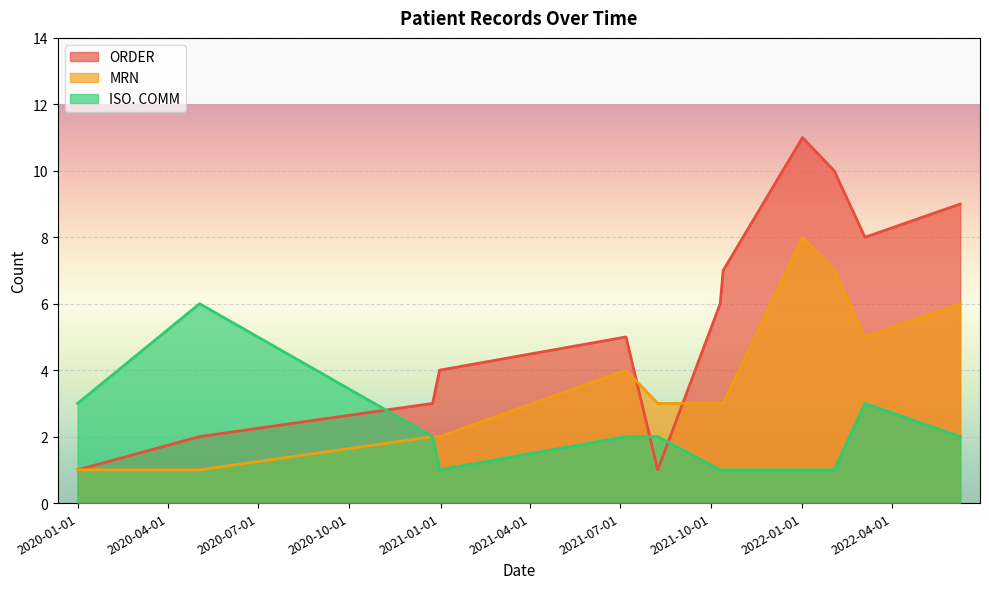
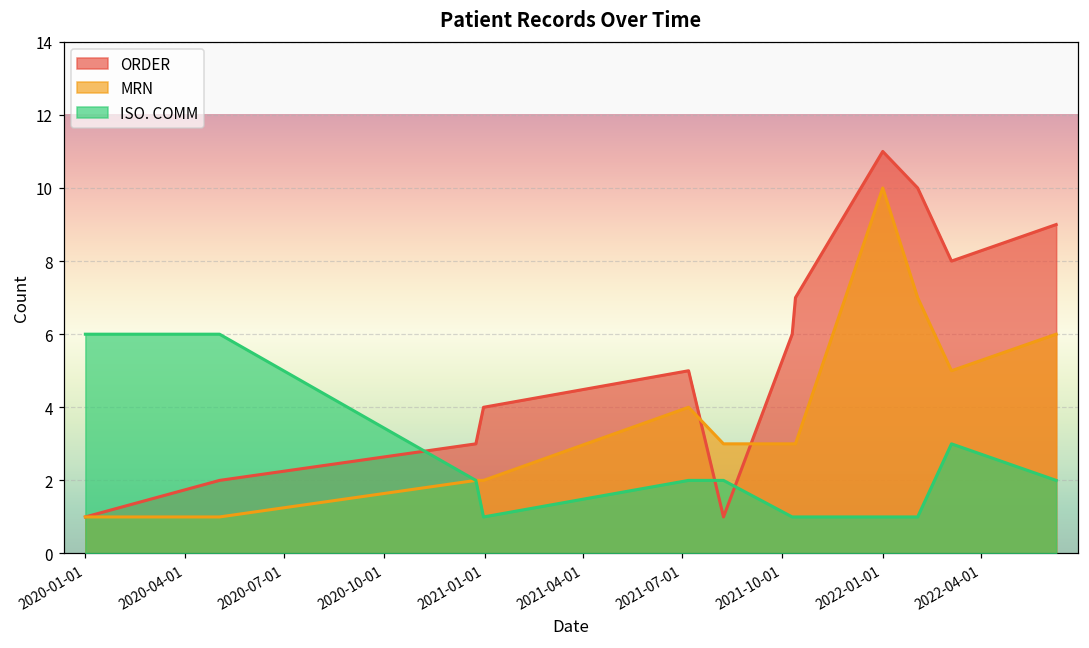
  {
    "ORDER": {
      "2022-01-01": 11
    },
    "MRN": {
-     "2022-01-01": 8
+     "2022-01-01": 10
    },
    "ISO. COMM": {
-     "2020-01-01": 3,
+     "2020-01-01": 6,
      "2022-01-01": 1
    }
  }
